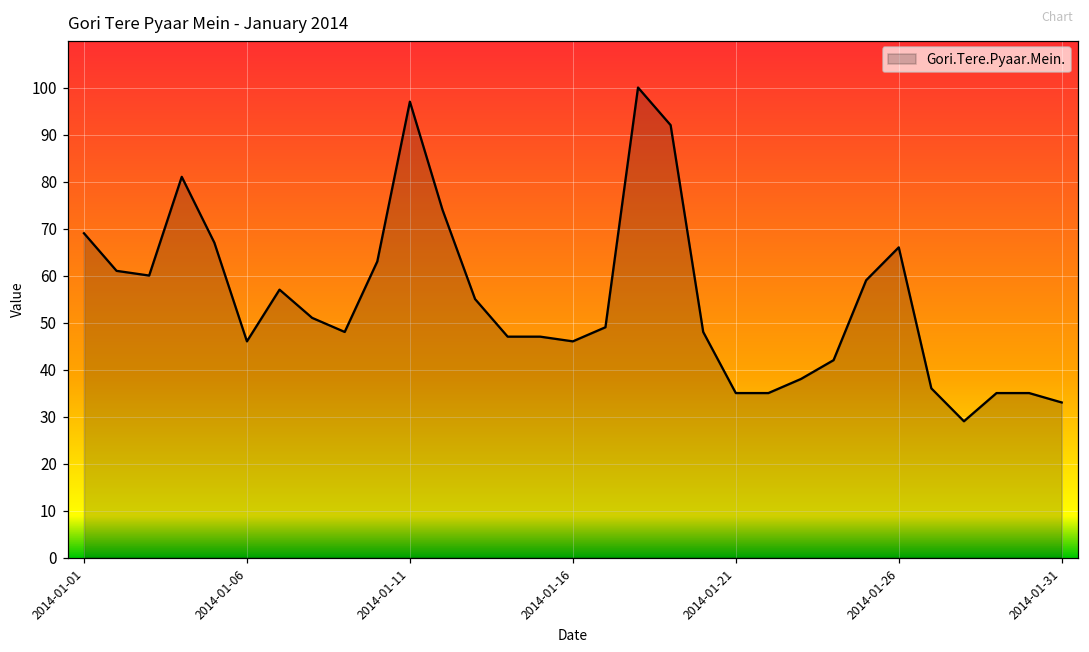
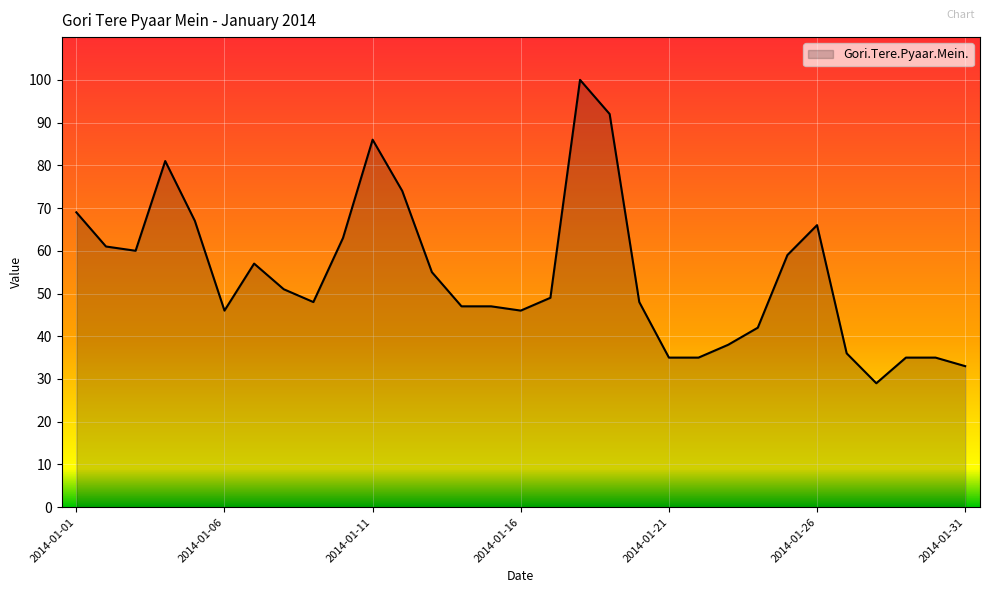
  {
    "2014-01-01": 69,
    "2014-01-06": 46,
-   "2014-01-11": 97,
+   "2014-01-11": 86,
    "2014-01-16": 46,
    "2014-01-21": 35,
    "2014-01-26": 66,
    "2014-01-31": 33
  }
